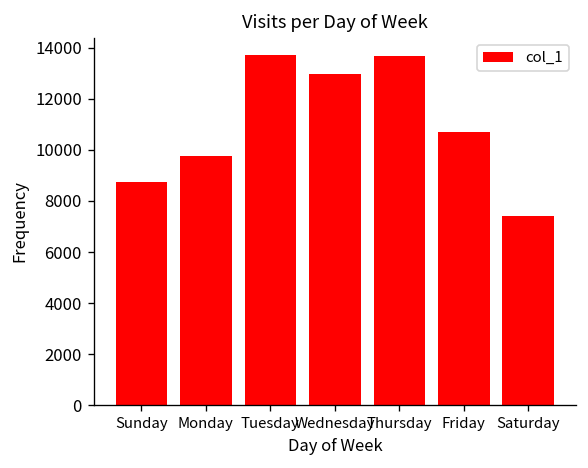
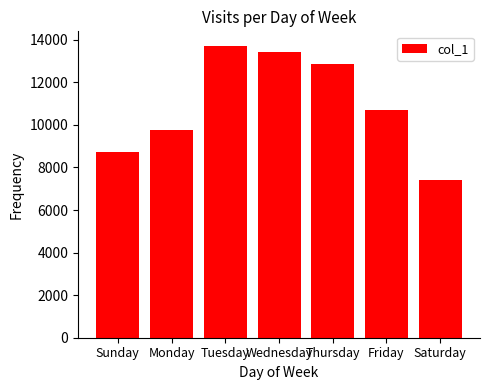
  {
    "Sunday": 8700,
    "Monday": 9800,
    "Tuesday": 13700,
-   "Wednesday": 13000,
-   "Thursday": 13700,
+   "Wednesday": 13400,
+   "Thursday": 12900,
    "Friday": 10700,
    "Saturday": 7400
  }
